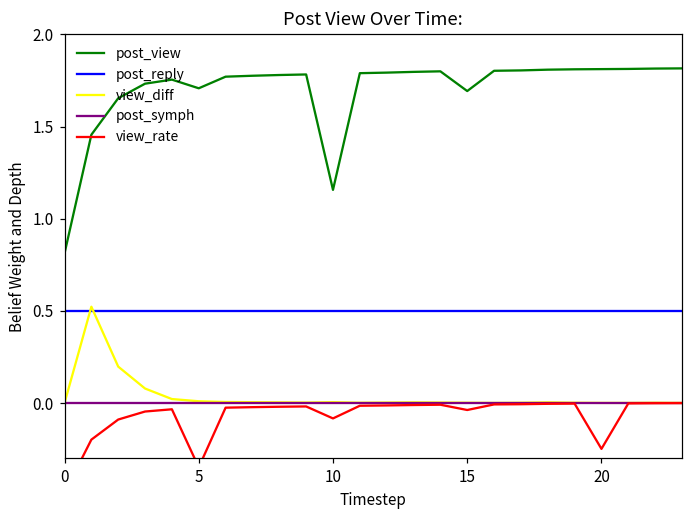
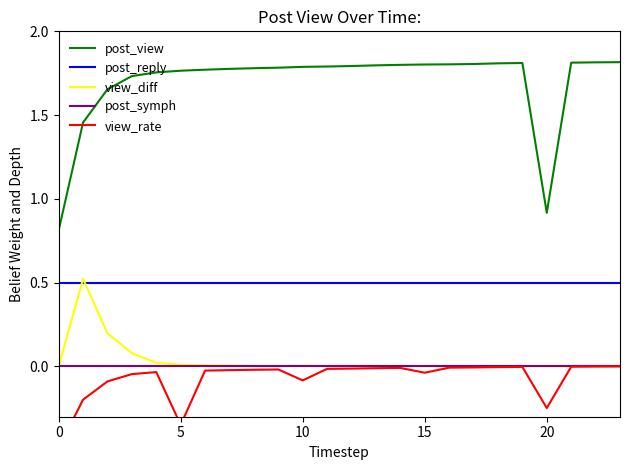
  {
    "post_view": {
      "0": 0.81,
-     "5": 1.71,
-     "10": 1.16,
-     "15": 1.69,
-     "20": 1.81
+     "5": 1.77,
+     "10": 1.79,
+     "15": 1.80,
+     "20": 0.92
    },
    "post_reply": {
      "0": 0.50,
      "5": 0.50,
      "10": 0.50,
      "15": 0.50,
      "20": 0.50
    },
    "view_rate": {
      "10": -0.08,
      "15": -0.04,
      "20": -0.25
    }
  }
